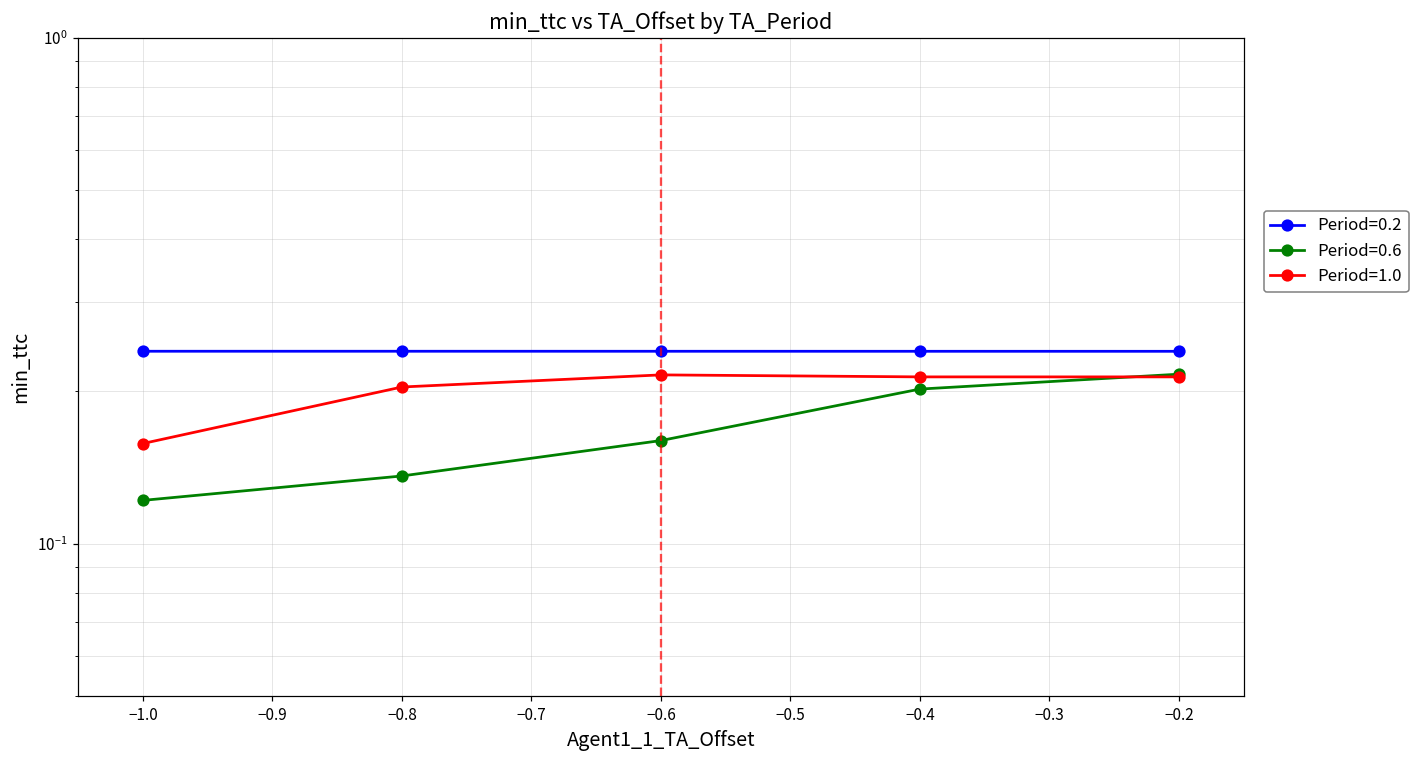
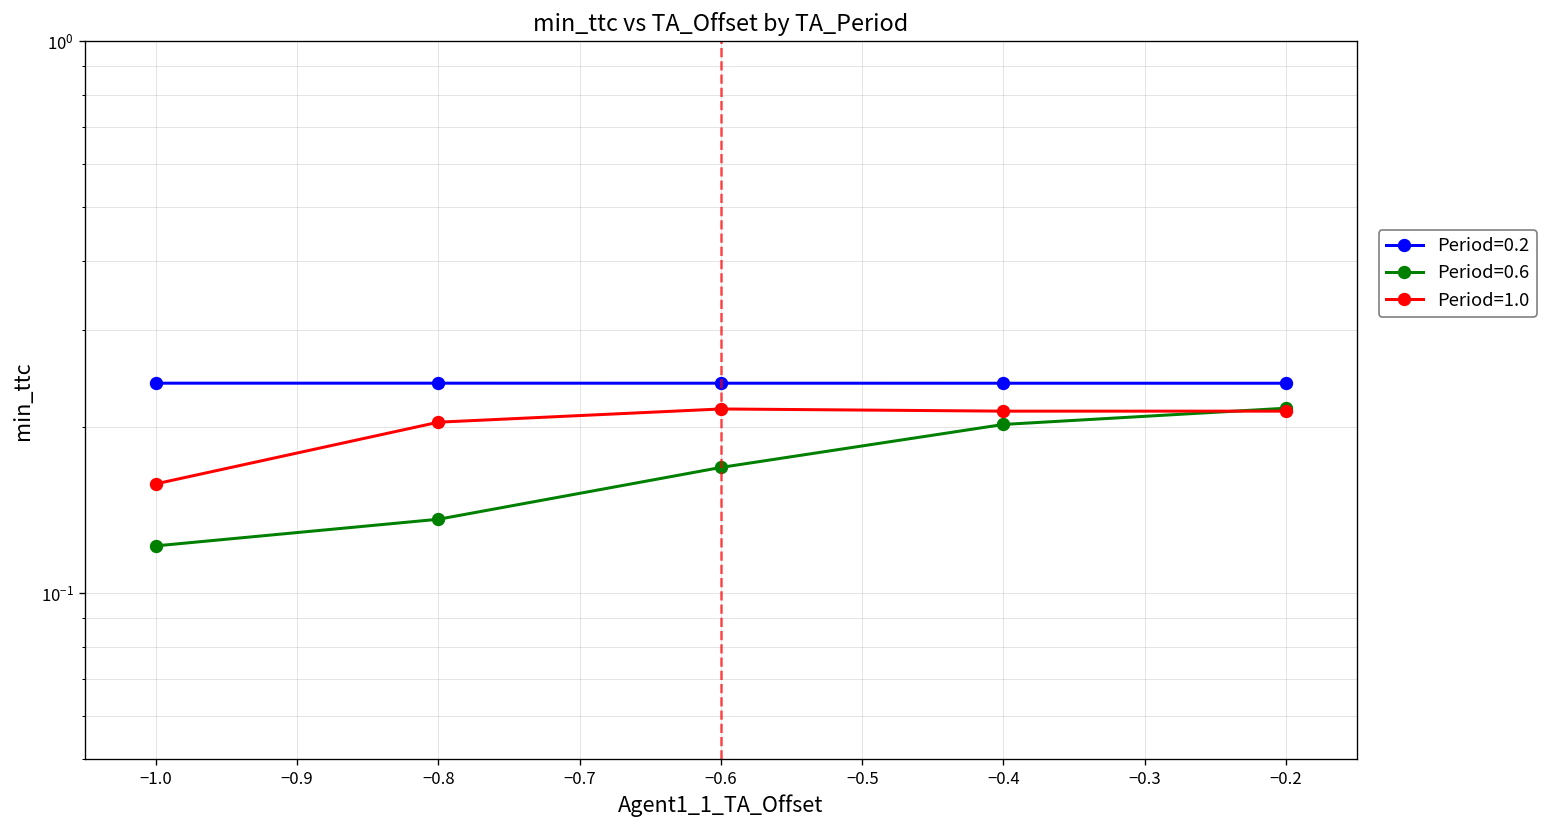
  {
    "Period=0.2": {
      "−1.0": 0.24,
      "−0.8": 0.24,
      "−0.6": 0.24,
      "−0.4": 0.24,
      "−0.2": 0.24
    },
    "Period=0.6": {
      "−1.0": 0.122,
      "−0.8": 0.136,
-     "−0.6": 0.160,
+     "−0.6": 0.169,
      "−0.4": 0.20
    },
    "Period=1.0": {
      "−1.0": 0.158,
      "−0.8": 0.20,
      "−0.6": 0.22,
      "−0.4": 0.21
    }
  }
